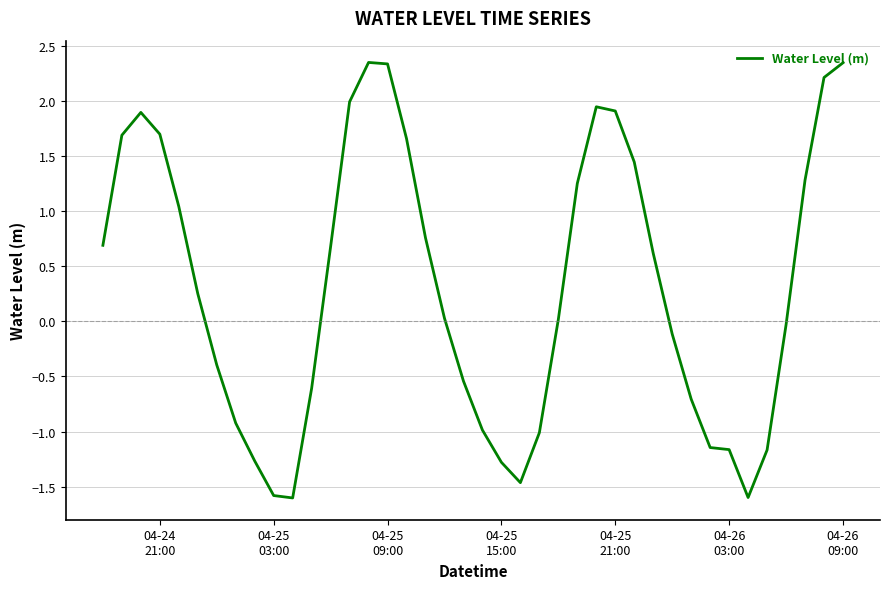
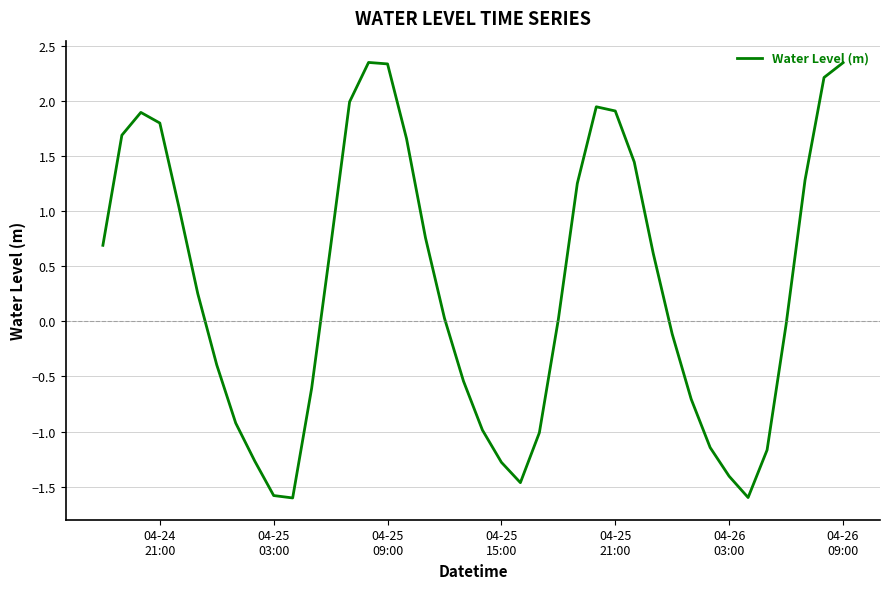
  {
-   "04-24 21:00": 1.70,
+   "04-24 21:00": 1.80,
    "04-25 03:00": -1.58,
    "04-25 09:00": 2.34,
    "04-25 15:00": -1.28,
    "04-25 21:00": 1.91,
-   "04-26 03:00": -1.16,
+   "04-26 03:00": -1.41,
    "04-26 09:00": 2.35
  }
